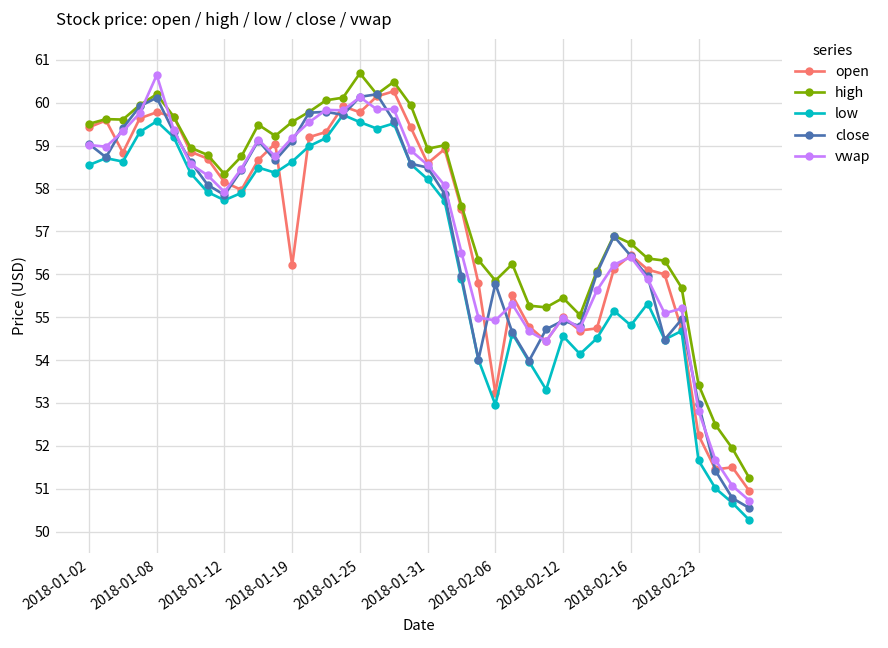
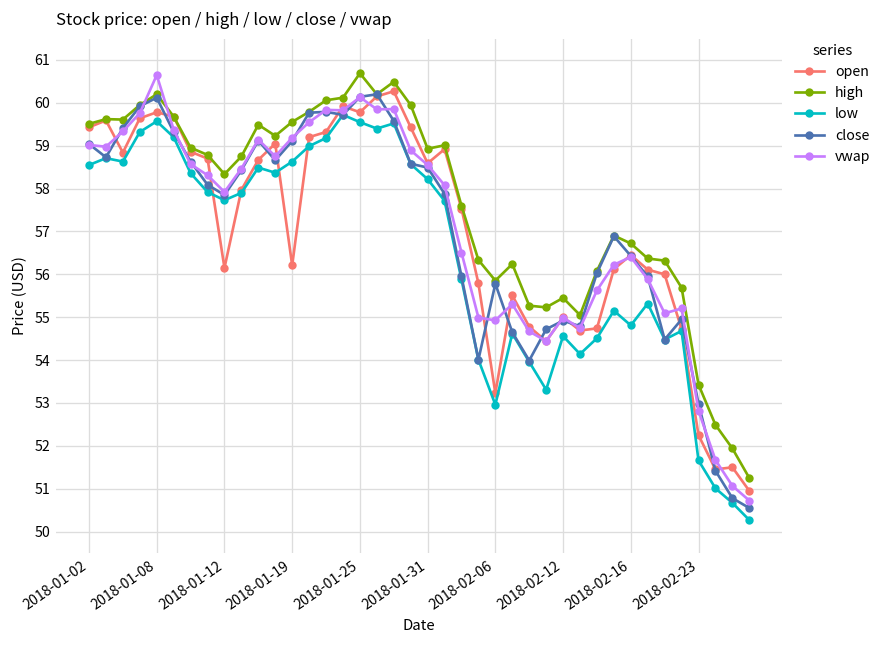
  {
    "open": {
      "2018-01-02": 59.4,
      "2018-01-08": 59.8,
-     "2018-01-12": 58.2,
+     "2018-01-12": 56.2,
      "2018-01-19": 56.2,
      "2018-01-25": 59.8,
      "2018-02-06": 53.2,
      "2018-02-23": 52.3
    },
    "high": {
      "2018-01-02": 59.5,
      "2018-01-08": 60.2,
      "2018-01-12": 58.3,
      "2018-01-19": 59.6,
      "2018-01-25": 60.7,
      "2018-01-31": 58.9,
      "2018-02-06": 55.9,
      "2018-02-12": 55.5,
      "2018-02-16": 56.7,
      "2018-02-23": 53.4
    },
    "low": {
      "2018-01-02": 58.6,
      "2018-01-08": 59.6,
      "2018-01-12": 57.7,
      "2018-01-19": 58.6,
      "2018-01-25": 59.6,
      "2018-01-31": 58.2,
      "2018-02-06": 53.0,
      "2018-02-12": 54.6,
      "2018-02-16": 54.8,
      "2018-02-23": 51.7
    },
    "close": {
      "2018-01-08": 60.1,
      "2018-01-19": 59.1,
      "2018-02-06": 55.8,
      "2018-02-23": 53.0
    },
    "vwap": {
      "2018-01-08": 60.6,
      "2018-01-19": 59.2,
      "2018-02-06": 54.9,
      "2018-02-23": 52.8
    }
  }
